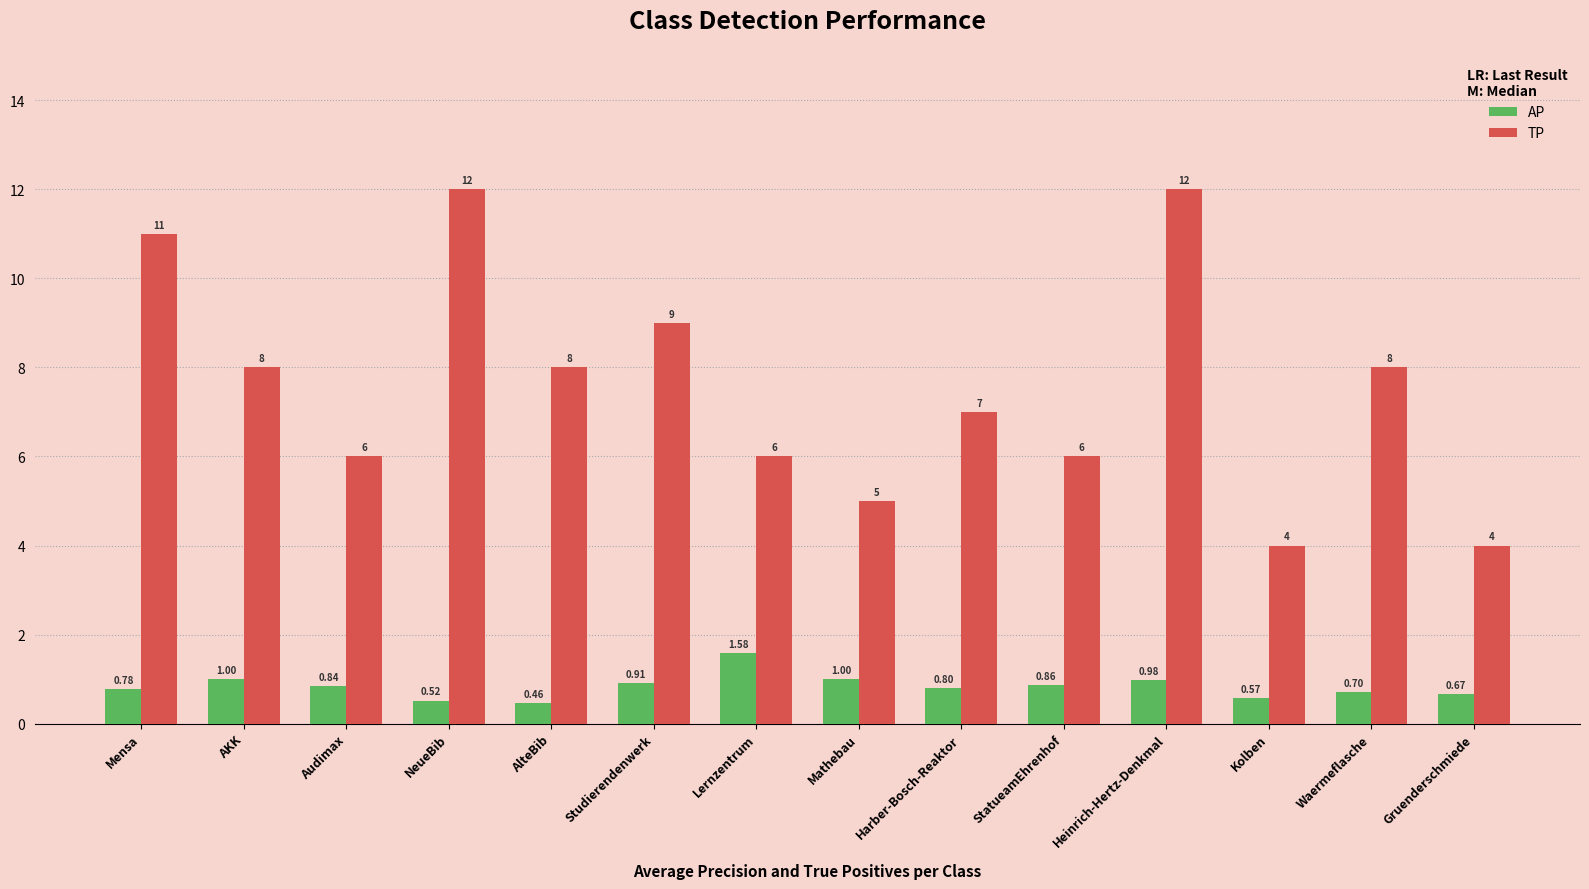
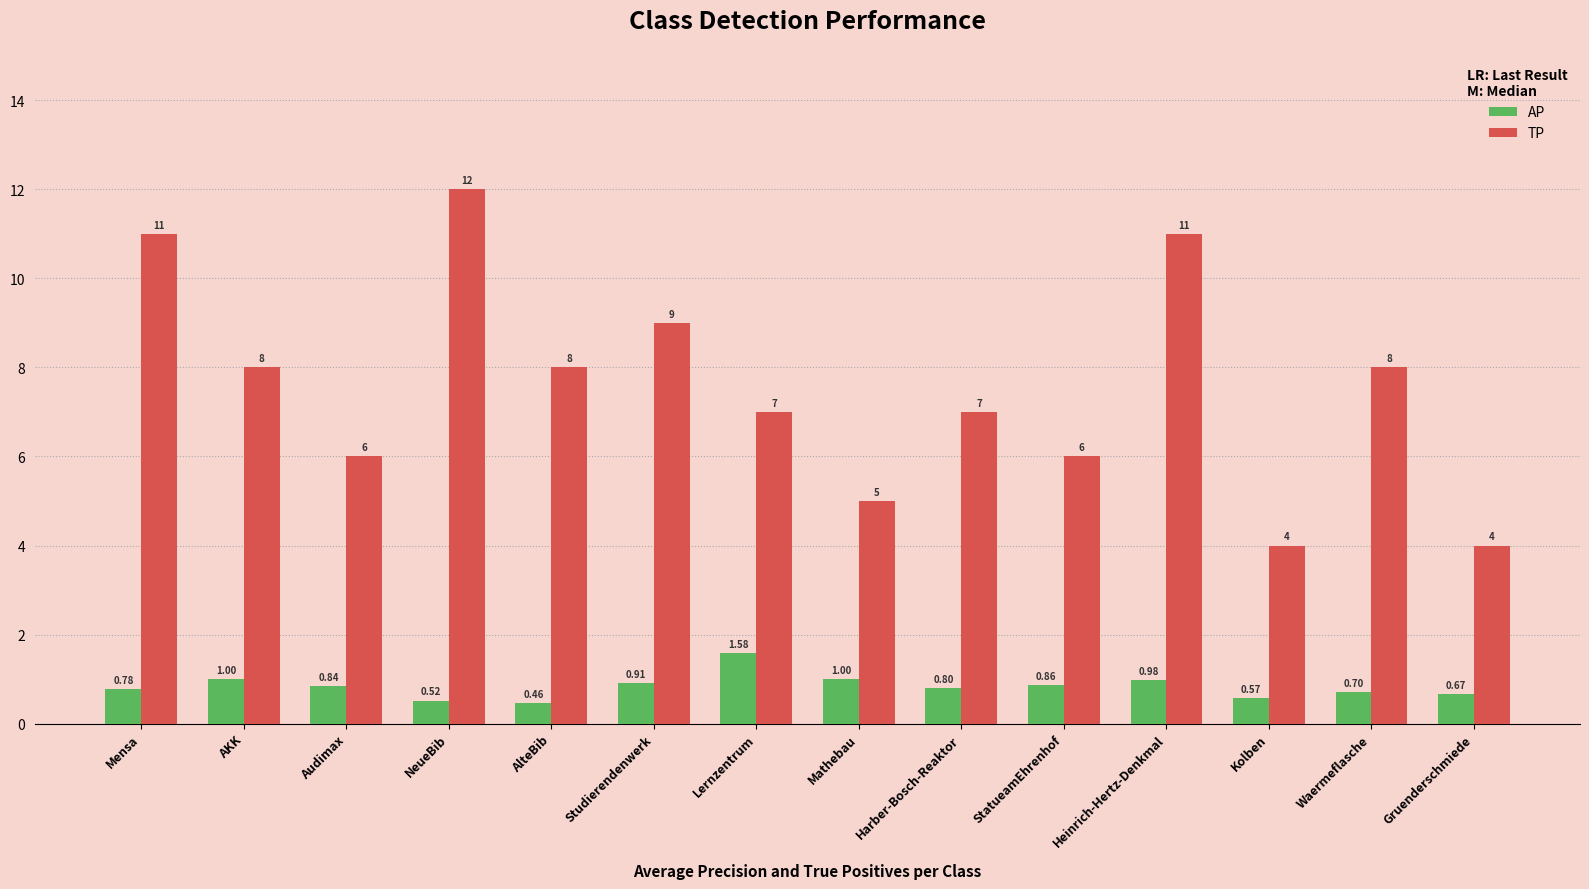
  {
    "AP": {
      "Mensa": 0.78,
      "AKK": 1.00,
      "Audimax": 0.84,
      "NeueBib": 0.52,
      "AlteBib": 0.46,
      "Studierendenwerk": 0.91,
      "Lernzentrum": 1.58,
      "Mathebau": 1.00,
      "Harber-Bosch-Reaktor": 0.80,
      "StatueamEhrenhof": 0.86,
      "Heinrich-Hertz-Denkmal": 0.98,
      "Kolben": 0.57,
      "Waermeflasche": 0.70,
      "Gruenderschmiede": 0.67
    },
    "TP": {
      "Mensa": 11,
      "AKK": 8,
      "Audimax": 6,
      "NeueBib": 12,
      "AlteBib": 8,
      "Studierendenwerk": 9,
-     "Lernzentrum": 6,
+     "Lernzentrum": 7,
      "Mathebau": 5,
      "Harber-Bosch-Reaktor": 7,
      "StatueamEhrenhof": 6,
-     "Heinrich-Hertz-Denkmal": 12,
+     "Heinrich-Hertz-Denkmal": 11,
      "Kolben": 4,
      "Waermeflasche": 8,
      "Gruenderschmiede": 4
    }
  }
